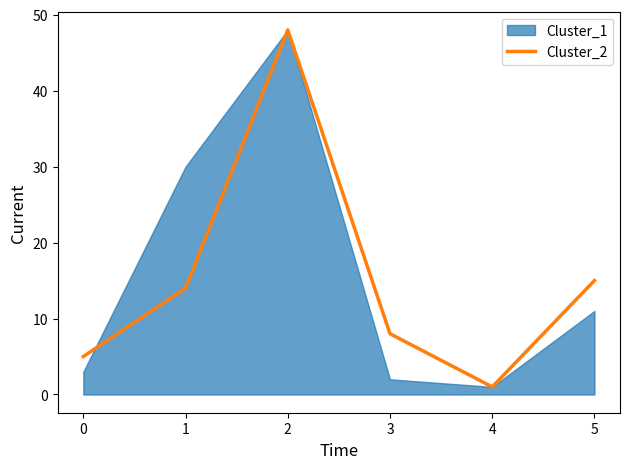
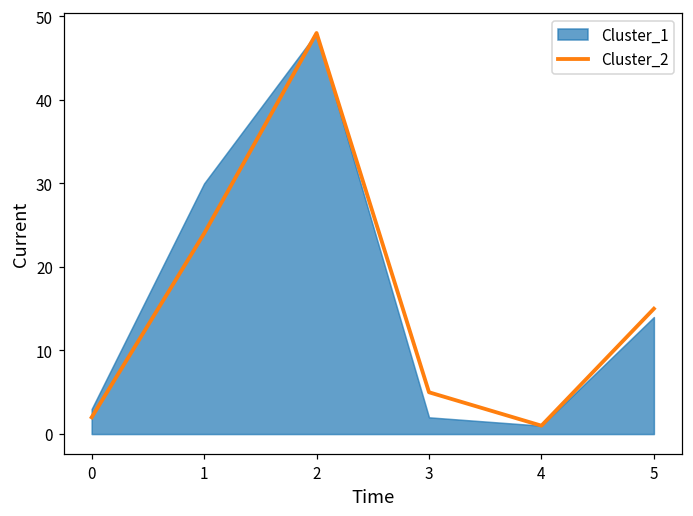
  {
    "Cluster_2": {
-     "0": 5,
-     "1": 14,
-     "3": 8,
+     "0": 2,
+     "1": 24,
+     "3": 5,
      "5": 15
    },
    "Cluster_1": {
      "0": 3,
      "1": 30,
      "3": 2,
-     "5": 11
+     "5": 14
    }
  }
